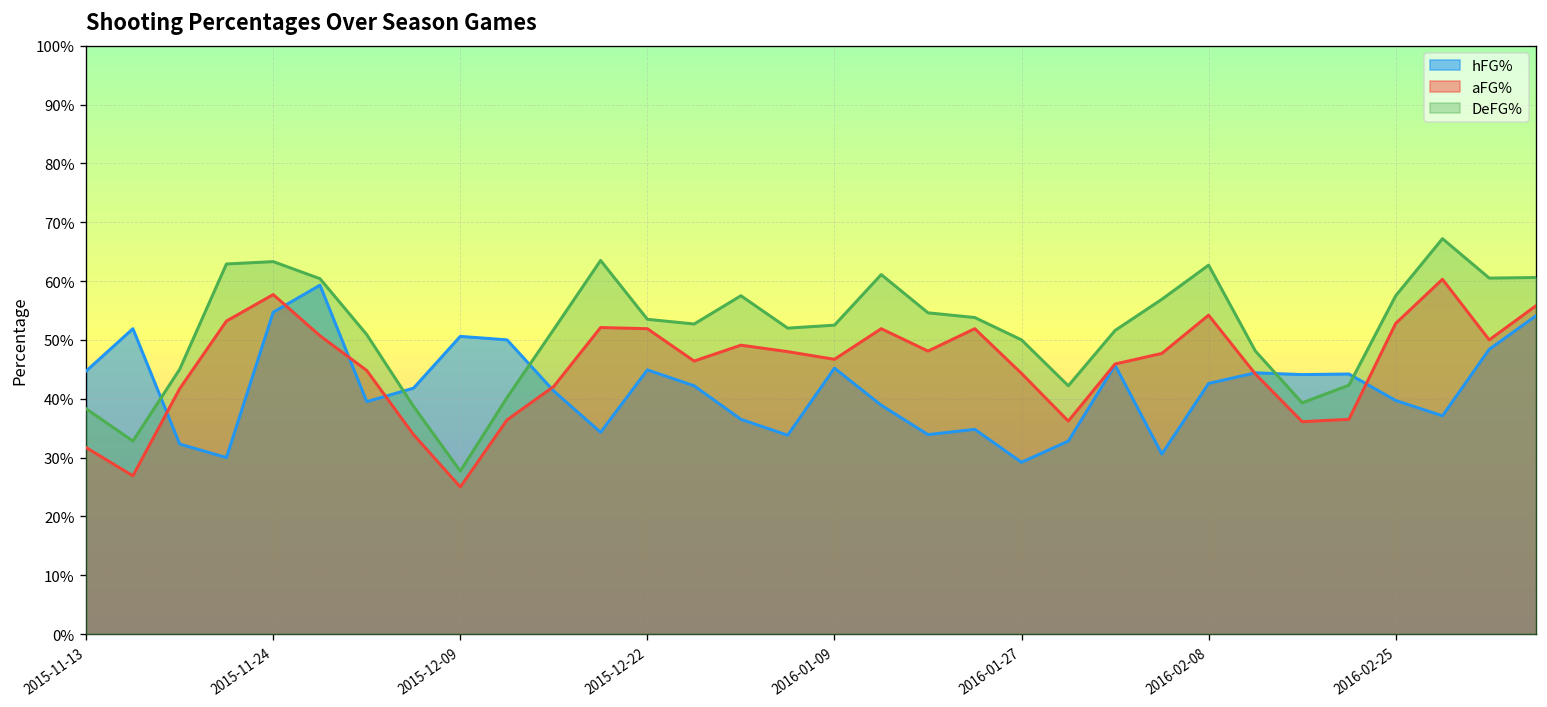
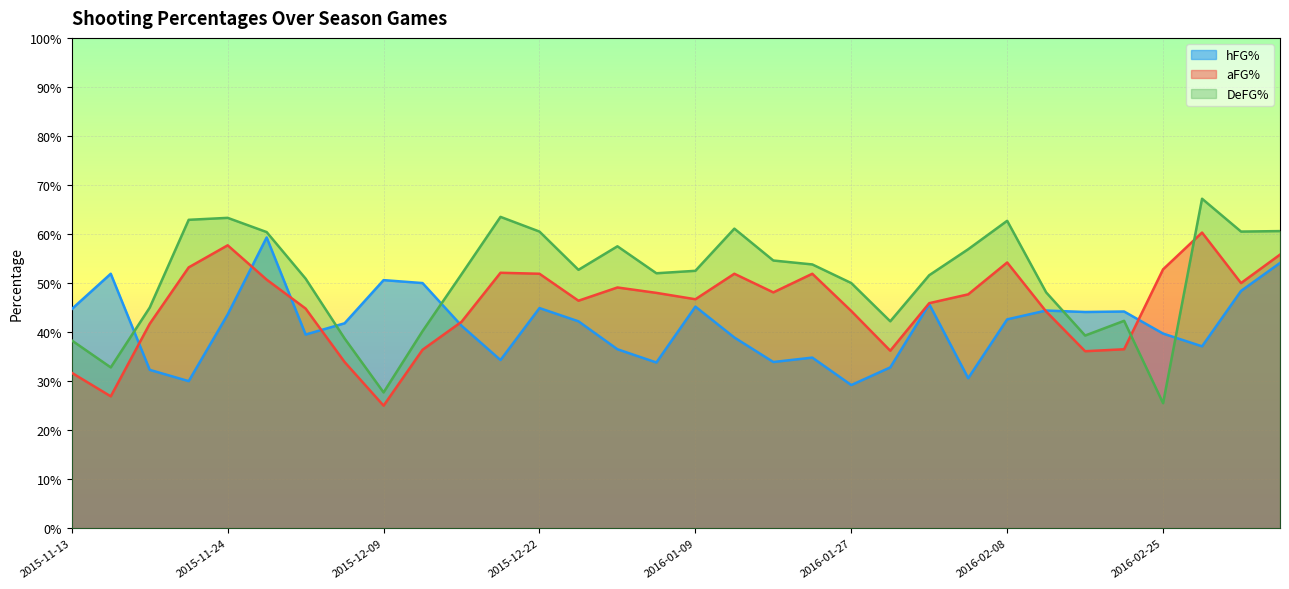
  {
    "hFG%": {
      "2015-11-13": "45%",
-     "2015-11-24": "55%",
+     "2015-11-24": "44%",
      "2015-12-09": "51%",
      "2015-12-22": "45%",
      "2016-01-09": "45%",
      "2016-01-27": "29%",
      "2016-02-08": "43%",
      "2016-02-25": "40%"
    },
    "aFG%": {
      "2015-11-13": "32%",
      "2015-11-24": "58%",
      "2015-12-09": "25%",
      "2015-12-22": "52%",
      "2016-01-09": "47%",
      "2016-01-27": "44%",
      "2016-02-08": "54%",
      "2016-02-25": "53%"
    },
    "DeFG%": {
      "2015-11-13": "38%",
      "2015-11-24": "63%",
      "2015-12-09": "28%",
-     "2015-12-22": "54%",
+     "2015-12-22": "61%",
      "2016-01-09": "53%",
      "2016-01-27": "50%",
      "2016-02-08": "63%",
-     "2016-02-25": "57%"
+     "2016-02-25": "26%"
    }
  }
